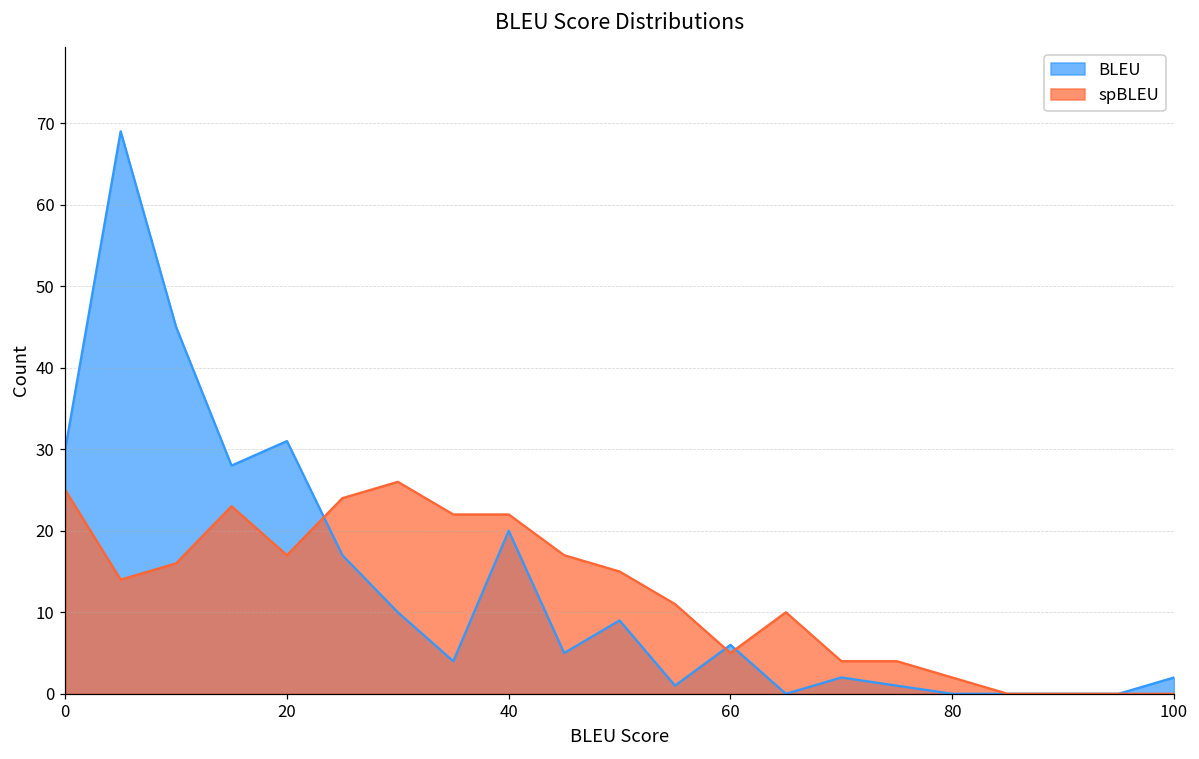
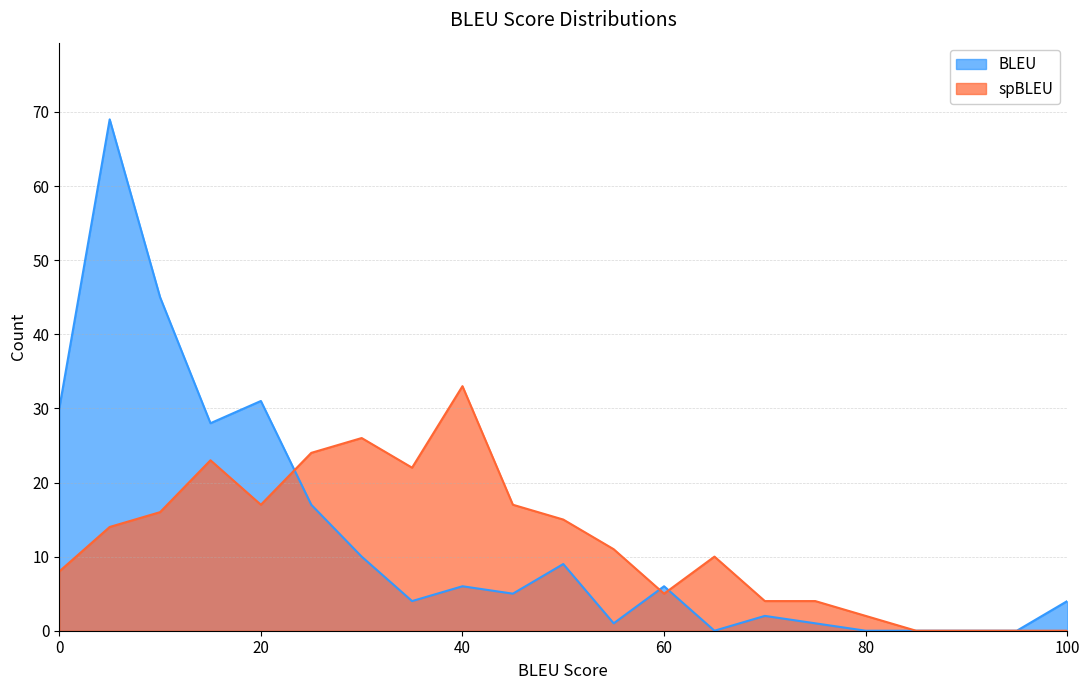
  {
    "BLEU": {
      "0": 30,
      "20": 31,
-     "40": 20,
+     "40": 6,
      "60": 6,
      "80": 0,
-     "100": 2
+     "100": 4
    },
    "spBLEU": {
-     "0": 25,
+     "0": 8,
      "20": 17,
-     "40": 22,
+     "40": 33,
      "60": 5,
      "80": 2,
      "100": 0
    }
  }
